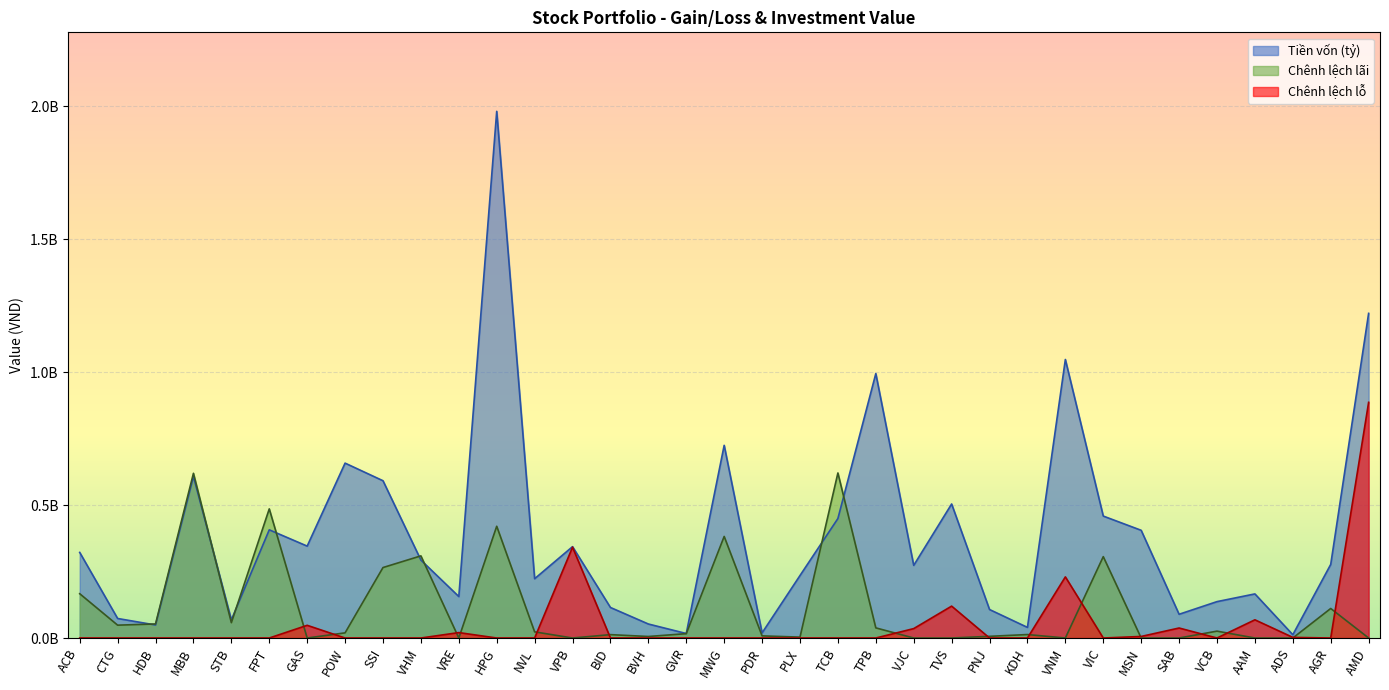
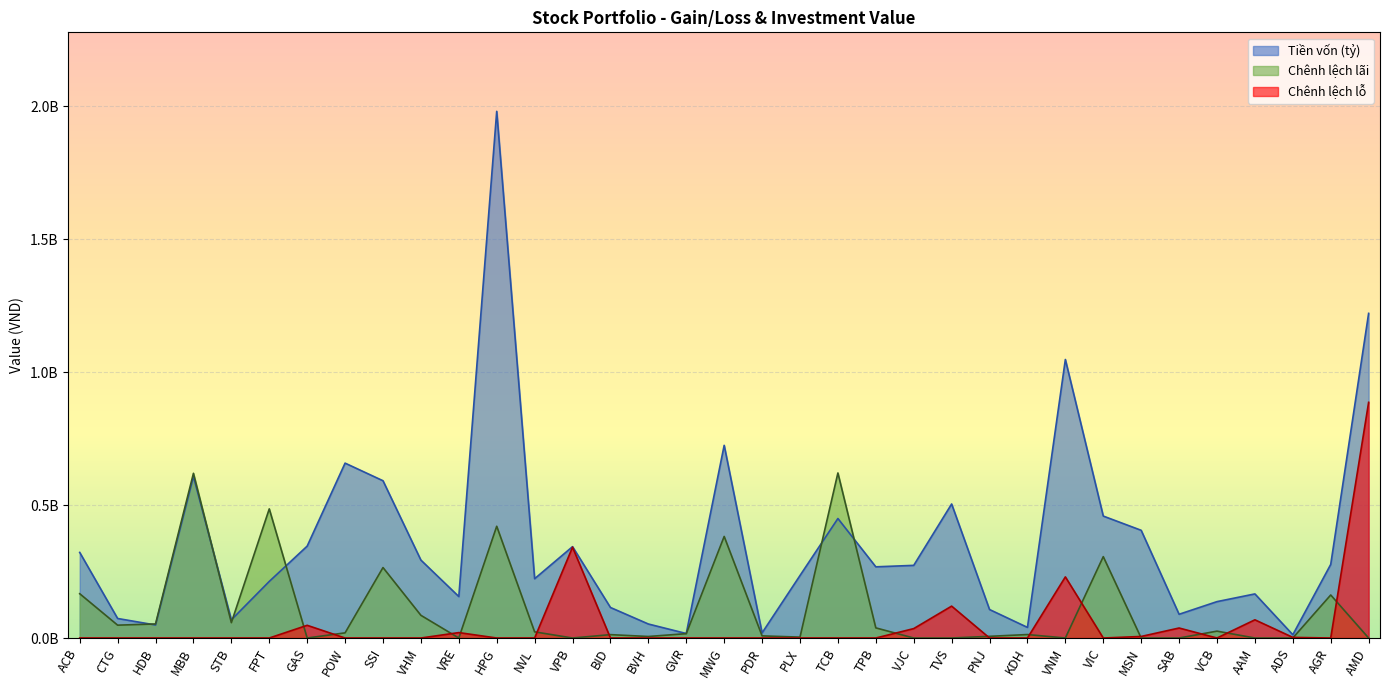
  {
    "Tiền vốn (tỷ)": {
      "ACB": 320000000,
      "CTG": 70000000,
      "MBB": 610000000,
      "STB": 70000000,
-     "FPT": 410000000,
+     "FPT": 210000000,
      "GAS": 350000000,
      "POW": 660000000,
      "SSI": 590000000,
      "VHM": 290000000,
      "VRE": 160000000,
      "HPG": 1980000000,
      "NVL": 220000000,
      "BID": 110000000,
      "BVH": 50000000,
      "MWG": 720000000,
      "PDR": 20000000,
      "PLX": 240000000,
      "TCB": 450000000,
-     "TPB": 990000000,
+     "TPB": 270000000,
      "VJC": 270000000,
      "TVS": 500000000,
      "PNJ": 110000000,
      "KDH": 40000000,
      "VNM": 1050000000,
      "VIC": 460000000,
      "MSN": 410000000,
      "SAB": 90000000,
      "VCB": 140000000,
      "AAM": 170000000,
      "ADS": 10000000,
      "AGR": 280000000,
      "AMD": 1220000000
    },
    "Chênh lệch lãi": {
      "ACB": 170000000,
      "CTG": 50000000,
      "MBB": 620000000,
      "STB": 60000000,
      "FPT": 490000000,
      "GAS": 0,
      "POW": 20000000,
      "SSI": 270000000,
-     "VHM": 310000000,
+     "VHM": 90000000,
      "VRE": 0,
      "HPG": 420000000,
      "NVL": 20000000,
      "VPB": 0,
      "BID": 10000000,
      "MWG": 380000000,
      "TCB": 620000000,
      "TPB": 40000000,
      "VJC": 0,
      "TVS": 0,
      "KDH": 10000000,
      "VNM": 0,
      "VIC": 310000000,
      "SAB": 0,
      "VCB": 30000000,
      "AAM": 0,
-     "AGR": 110000000,
+     "AGR": 160000000,
      "AMD": 0
    },
    "Chênh lệch lỗ": {
      "ACB": 0,
      "CTG": 0,
      "HDB": 0,
      "MBB": 0,
      "STB": 0,
      "FPT": 0,
      "GAS": 50000000,
      "POW": 0,
      "SSI": 0,
      "VHM": 0,
      "VRE": 20000000,
      "HPG": 0,
      "NVL": 0,
      "BID": 0,
      "GVR": 0,
      "MWG": 0,
      "TCB": 0,
      "TPB": 0,
      "VJC": 40000000,
      "TVS": 120000000,
      "KDH": 0,
      "VNM": 230000000,
      "VIC": 0,
      "SAB": 40000000,
      "VCB": 0,
      "AAM": 70000000,
      "AGR": 0,
      "AMD": 890000000
    }
  }
